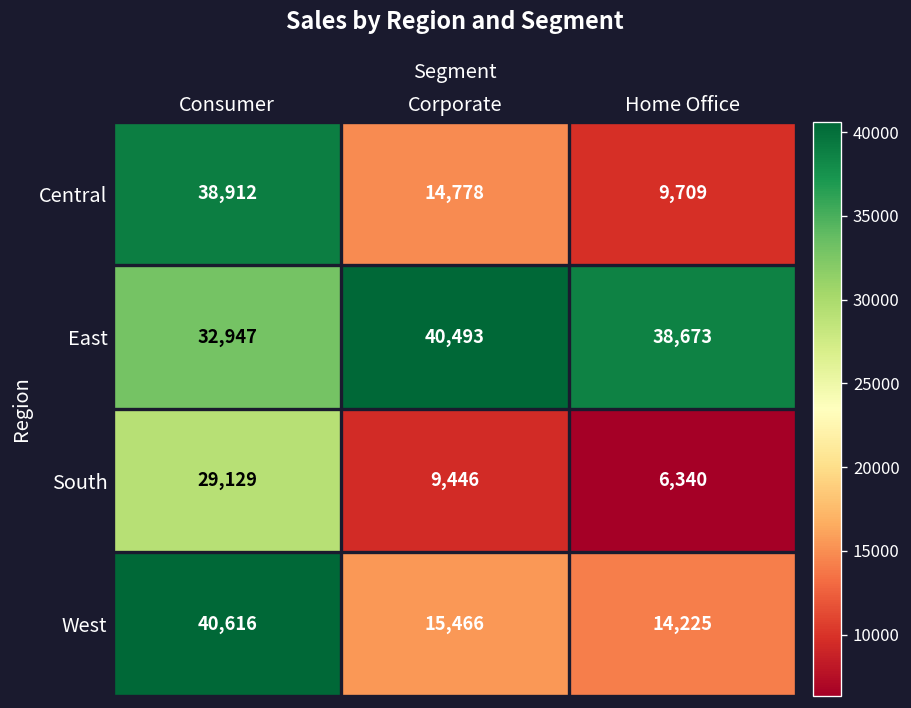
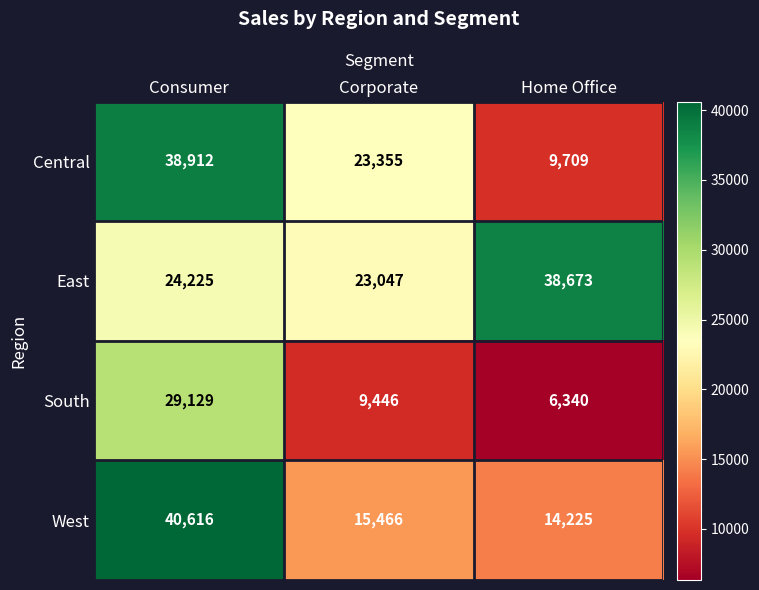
  {
    "Central": {
      "Consumer": "38,912",
-     "Corporate": "14,778",
+     "Corporate": "23,355",
      "Home Office": "9,709"
    },
    "East": {
-     "Consumer": "32,947",
-     "Corporate": "40,493",
+     "Consumer": "24,225",
+     "Corporate": "23,047",
      "Home Office": "38,673"
    },
    "South": {
      "Consumer": "29,129",
      "Corporate": "9,446",
      "Home Office": "6,340"
    },
    "West": {
      "Consumer": "40,616",
      "Corporate": "15,466",
      "Home Office": "14,225"
    }
  }
